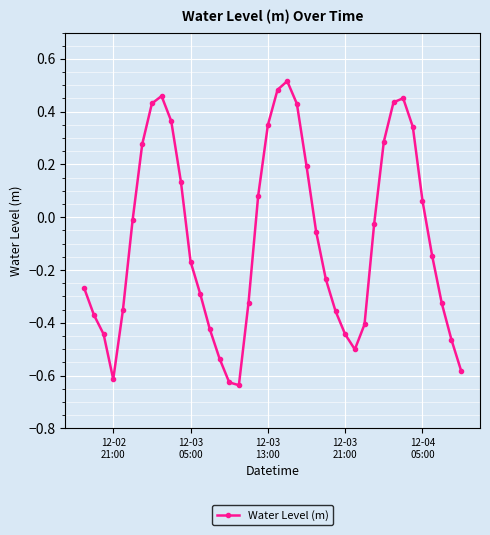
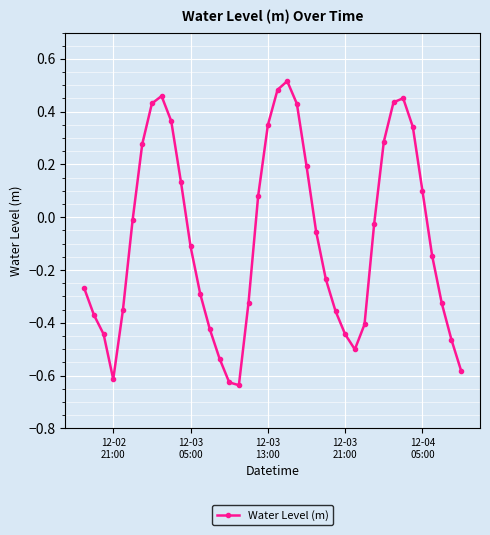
  {
    "12-02 21:00": -0.61,
-   "12-03 05:00": -0.17,
+   "12-03 05:00": -0.11,
    "12-03 13:00": 0.35,
    "12-03 21:00": -0.44,
-   "12-04 05:00": 0.06
+   "12-04 05:00": 0.10
  }
